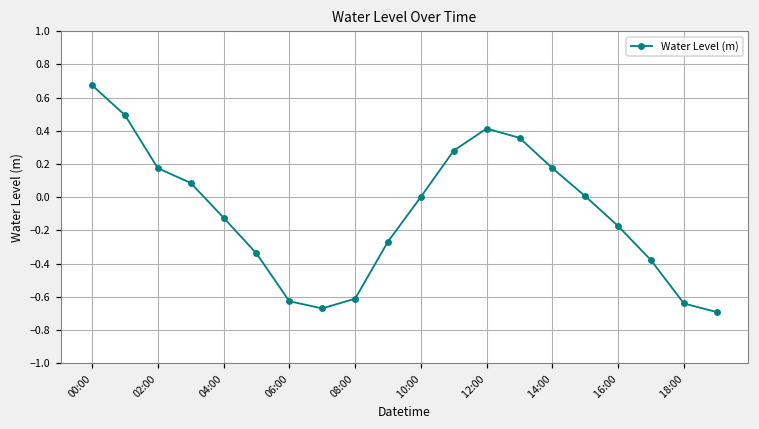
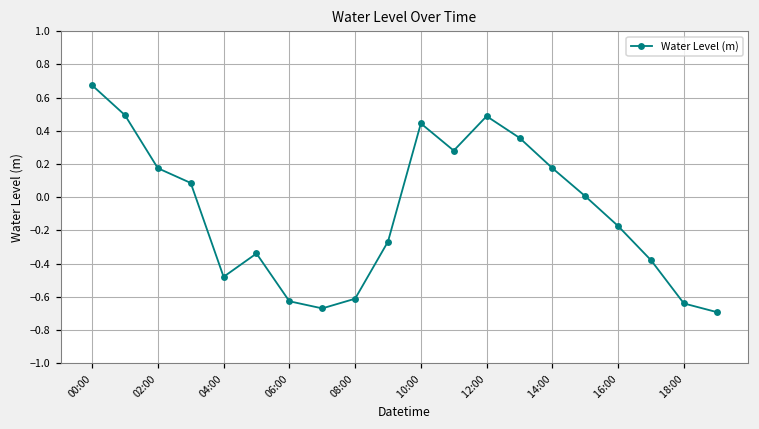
  {
    "00:00": 0.67,
    "02:00": 0.17,
-   "04:00": -0.12,
+   "04:00": -0.48,
    "06:00": -0.63,
    "08:00": -0.61,
-   "10:00": 0.00,
-   "12:00": 0.41,
+   "10:00": 0.44,
+   "12:00": 0.49,
    "14:00": 0.17,
    "16:00": -0.17,
    "18:00": -0.64
  }
